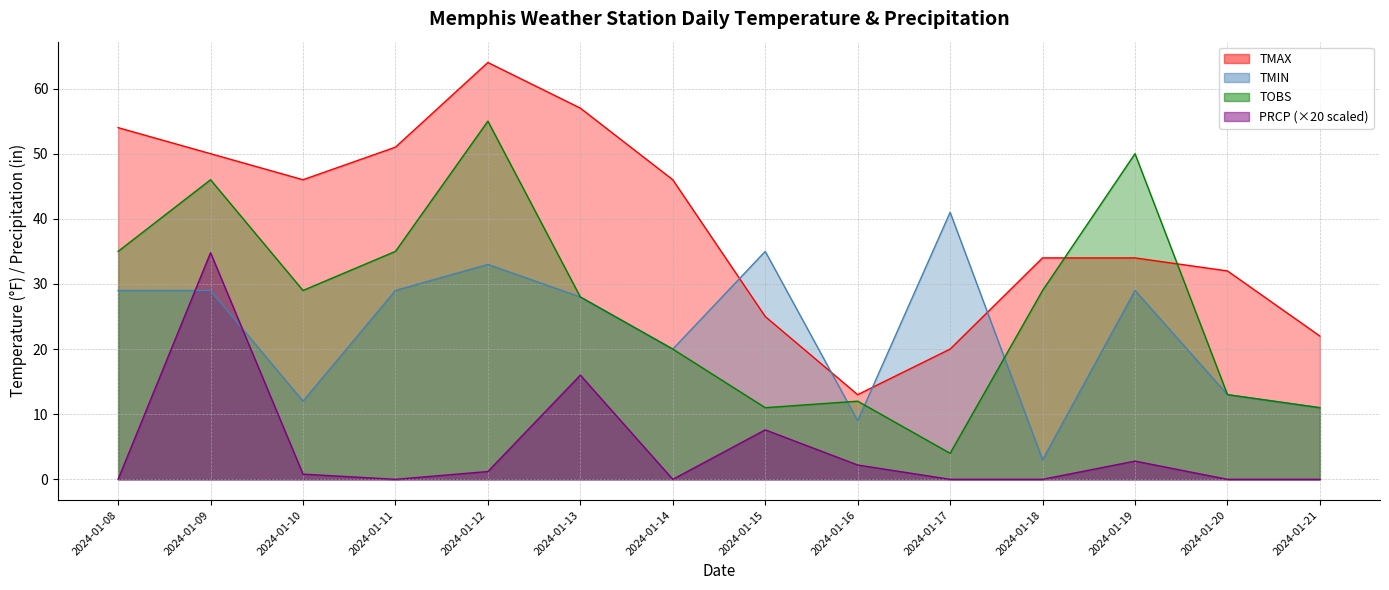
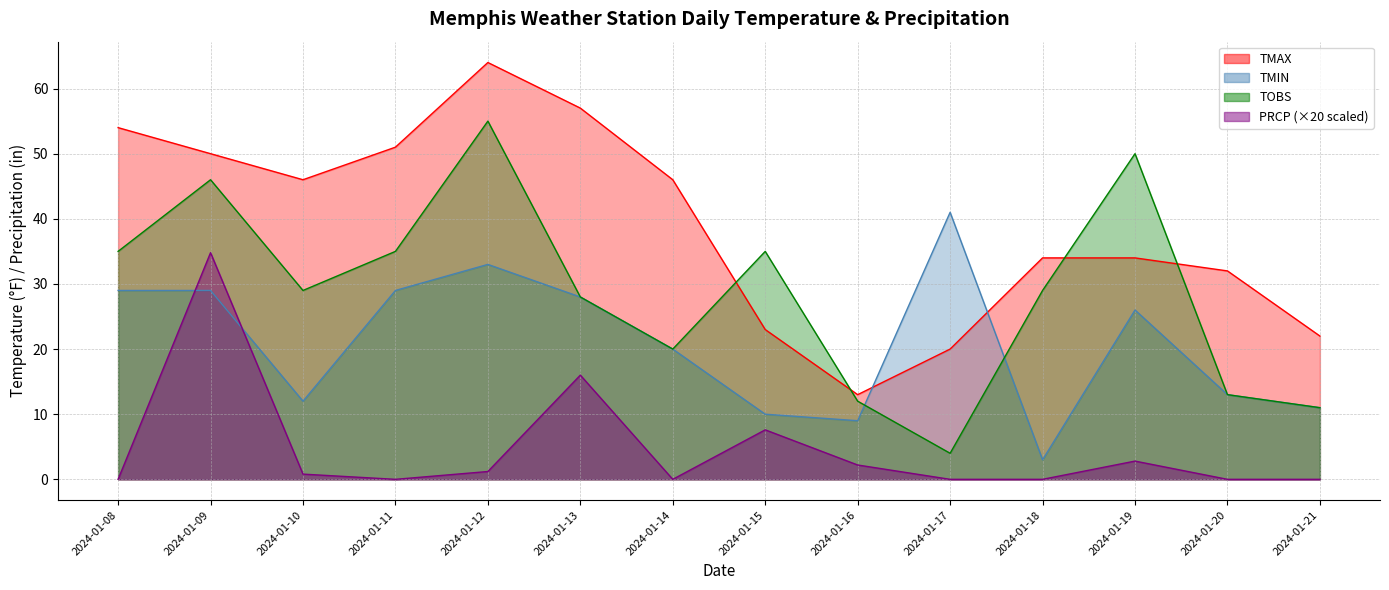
  {
    "TMAX": {
      "2024-01-08": 54,
      "2024-01-09": 50,
      "2024-01-10": 46,
      "2024-01-11": 51,
      "2024-01-12": 64,
      "2024-01-13": 57,
      "2024-01-14": 46,
-     "2024-01-15": 25,
+     "2024-01-15": 23,
      "2024-01-16": 13,
      "2024-01-17": 20,
      "2024-01-18": 34,
      "2024-01-19": 34,
      "2024-01-20": 32,
      "2024-01-21": 22
    },
    "TMIN": {
      "2024-01-08": 29,
      "2024-01-09": 29,
      "2024-01-10": 12,
      "2024-01-11": 29,
      "2024-01-12": 33,
-     "2024-01-15": 35,
+     "2024-01-15": 10,
      "2024-01-16": 9,
      "2024-01-17": 41,
      "2024-01-18": 3,
-     "2024-01-19": 29
+     "2024-01-19": 26
    },
    "TOBS": {
      "2024-01-08": 35,
      "2024-01-09": 46,
      "2024-01-10": 29,
      "2024-01-11": 35,
      "2024-01-12": 55,
-     "2024-01-15": 11,
+     "2024-01-15": 35,
      "2024-01-16": 12,
      "2024-01-17": 4,
      "2024-01-18": 29,
      "2024-01-19": 50
    },
    "PRCP (×20 scaled)": {
      "2024-01-08": 0,
      "2024-01-09": 35,
      "2024-01-10": 1,
      "2024-01-11": 0,
      "2024-01-12": 1,
      "2024-01-13": 16,
      "2024-01-14": 0,
      "2024-01-15": 8,
      "2024-01-16": 2,
      "2024-01-17": 0,
      "2024-01-18": 0,
      "2024-01-19": 3,
      "2024-01-20": 0,
      "2024-01-21": 0
    }
  }
